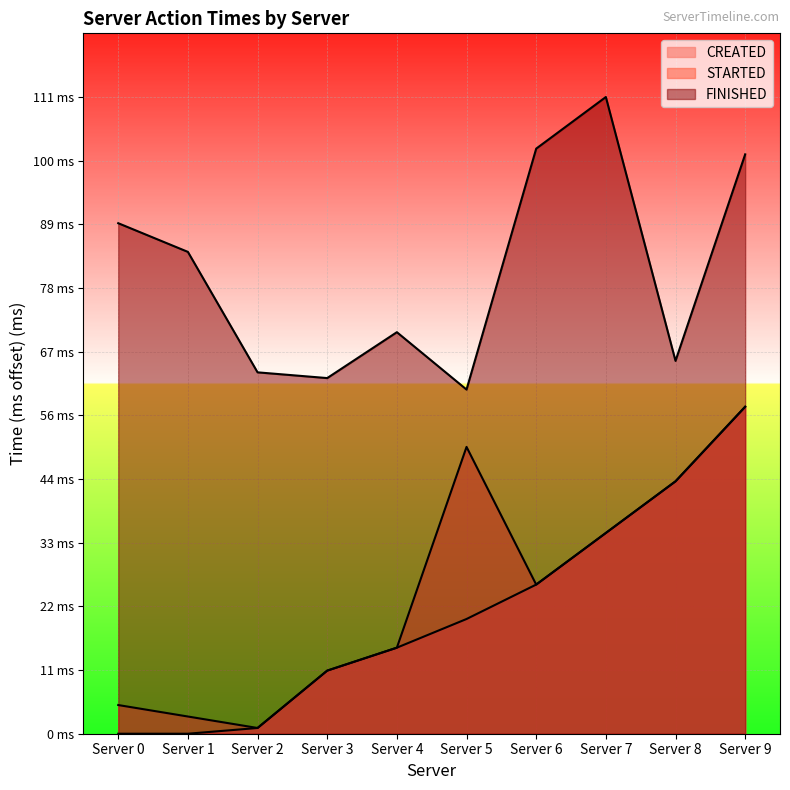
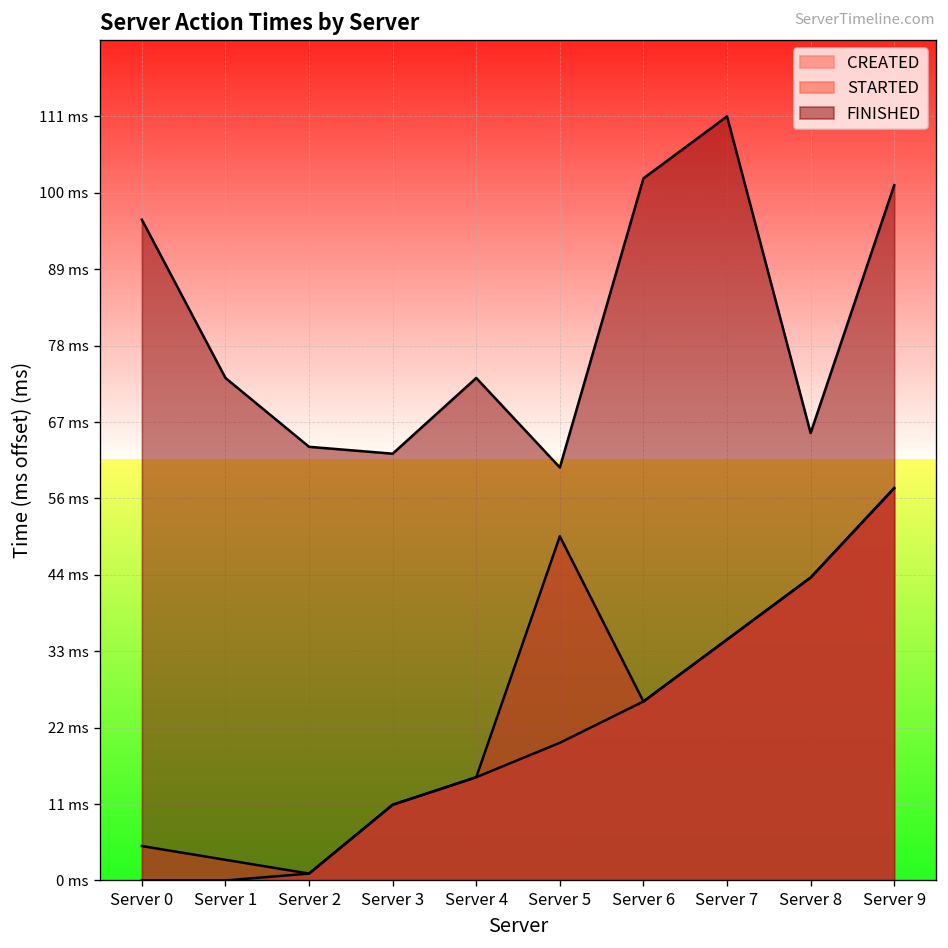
  {
    "FINISHED": {
-     "Server 0": "89 ms",
-     "Server 1": "84 ms",
+     "Server 0": "96 ms",
+     "Server 1": "73 ms",
      "Server 2": "63 ms",
      "Server 3": "62 ms",
-     "Server 4": "70 ms",
+     "Server 4": "73 ms",
      "Server 5": "60 ms",
      "Server 6": "102 ms",
      "Server 7": "111 ms",
      "Server 8": "65 ms",
      "Server 9": "101 ms"
    }
  }
